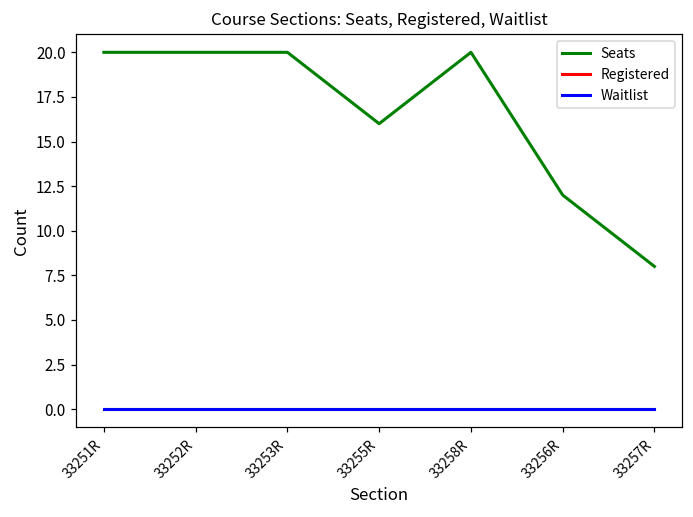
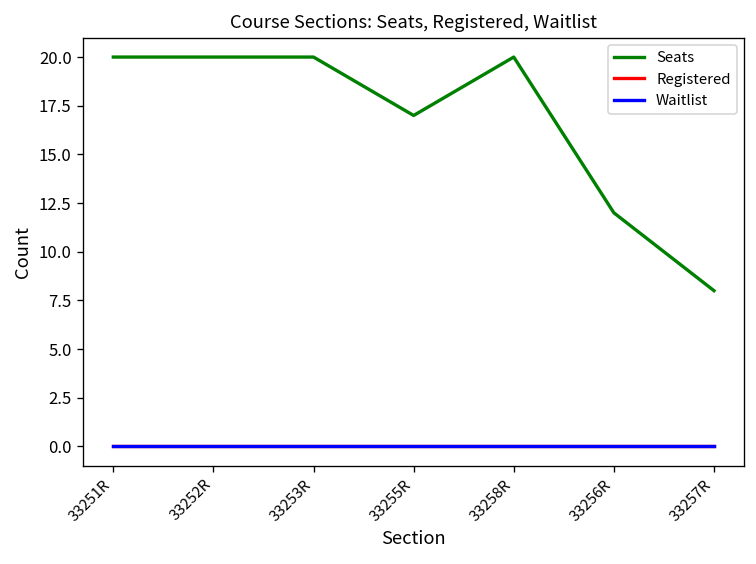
  {
    "Seats": {
      "33251R": 20,
      "33252R": 20,
      "33253R": 20,
-     "33255R": 16,
+     "33255R": 17,
      "33258R": 20,
      "33256R": 12,
      "33257R": 8
    },
    "Waitlist": {
      "33251R": 0,
      "33252R": 0,
      "33253R": 0,
      "33255R": 0,
      "33258R": 0,
      "33256R": 0,
      "33257R": 0
    }
  }
